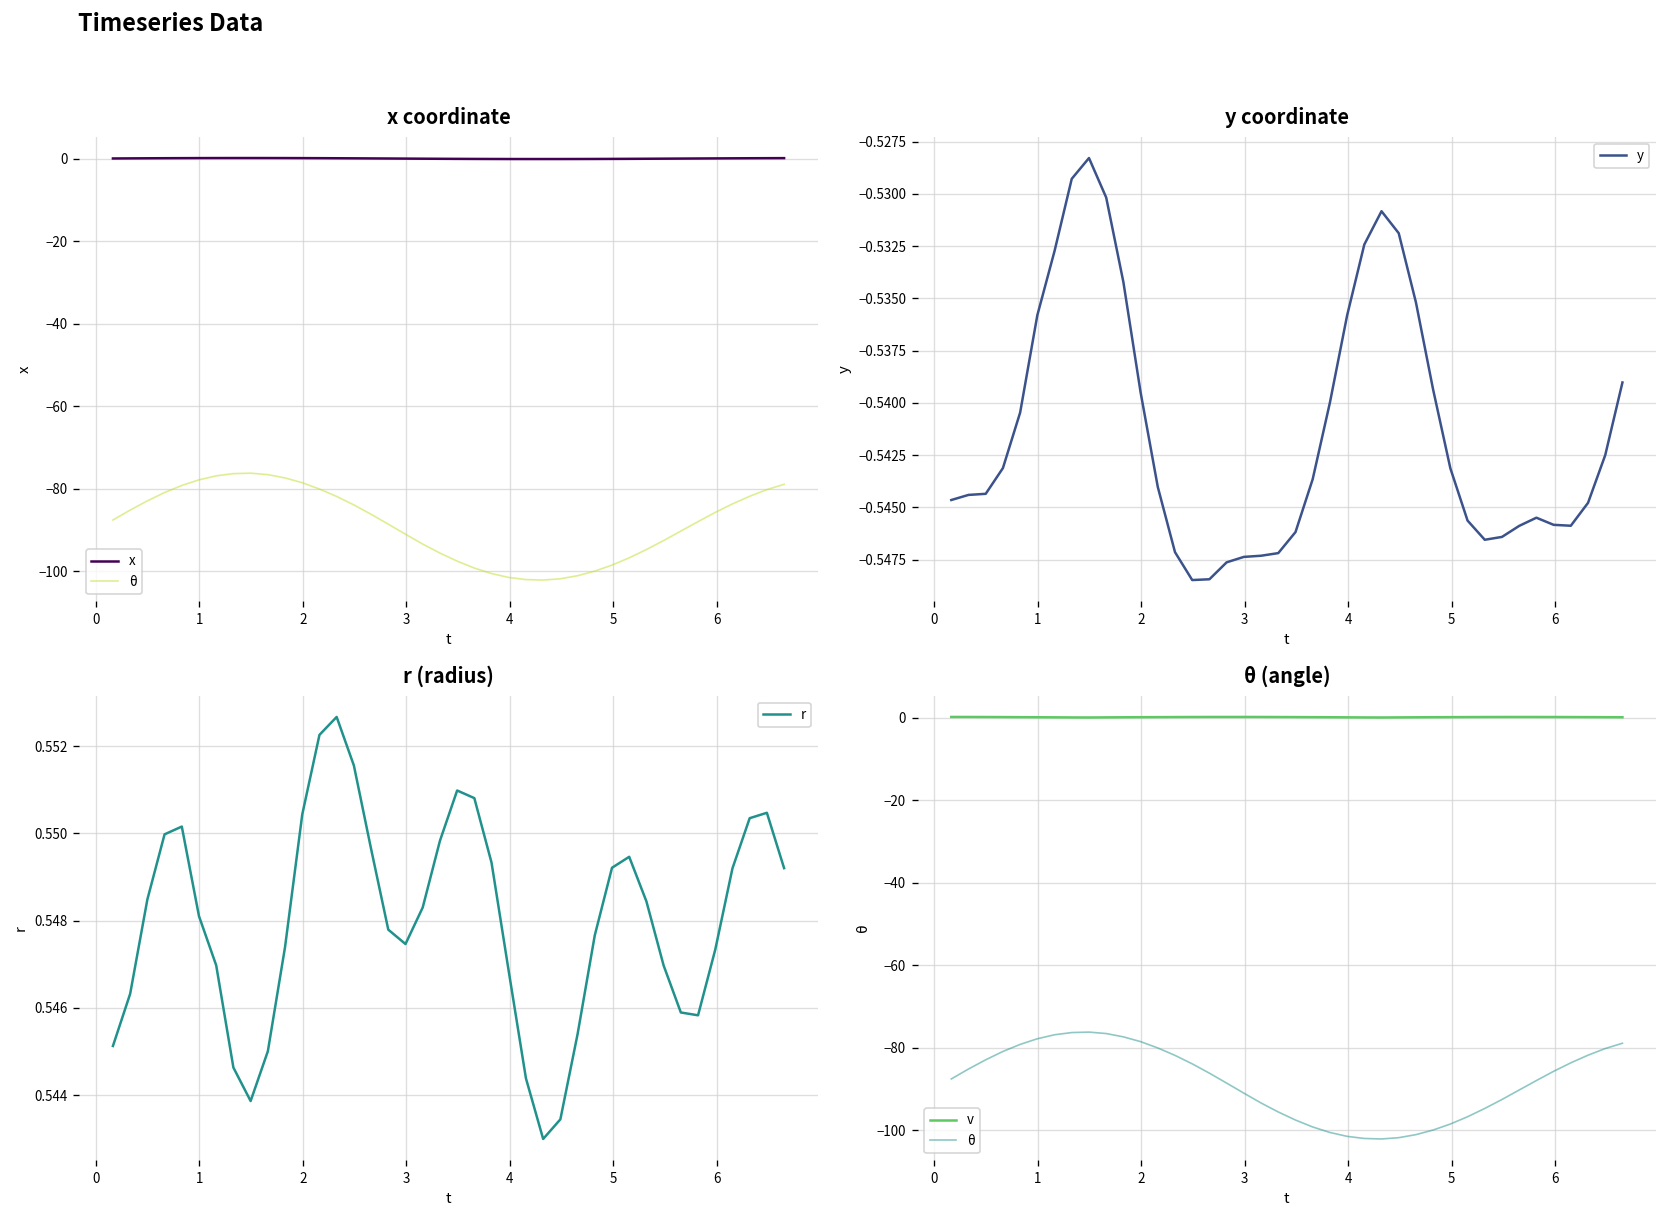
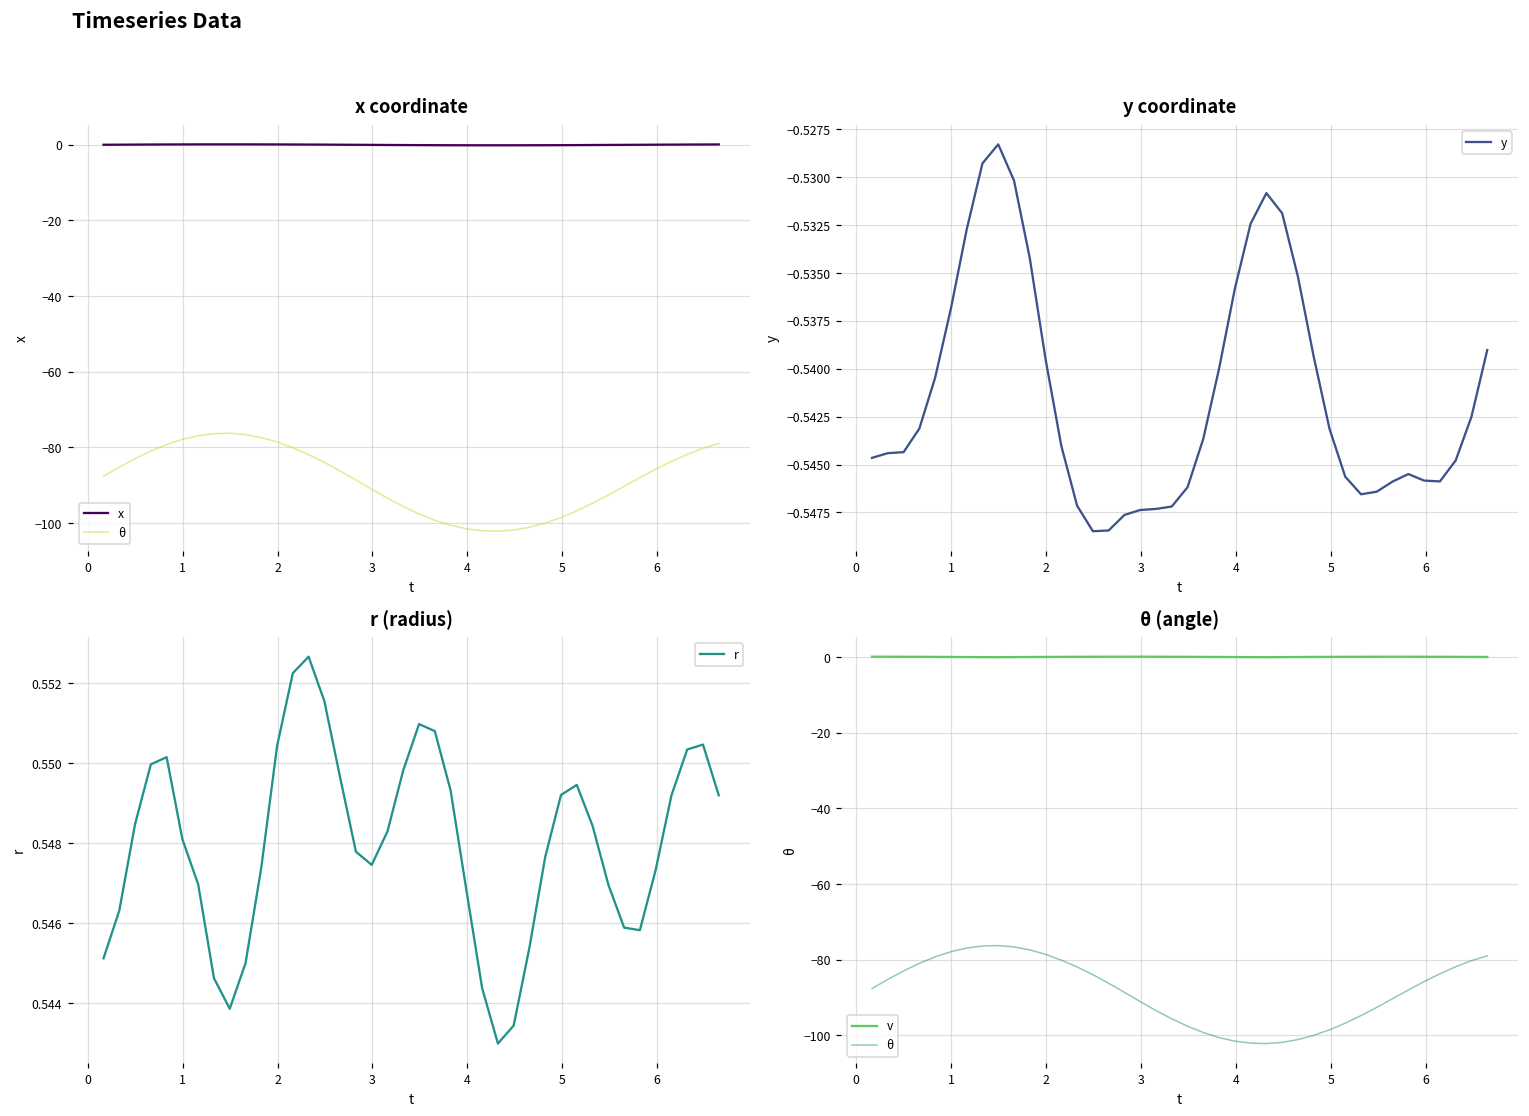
  {
    "x coordinate": {
      "x": {
        "1": 0
      }
    },
    "y coordinate": {
-     "1": -0.5358
+     "1": -0.5369
    },
    "r (radius)": {
      "1": 0.5481
    },
    "θ (angle)": {
      "v": {
        "1": 0
      },
      "θ": {
        "1": -78
      }
    }
  }
